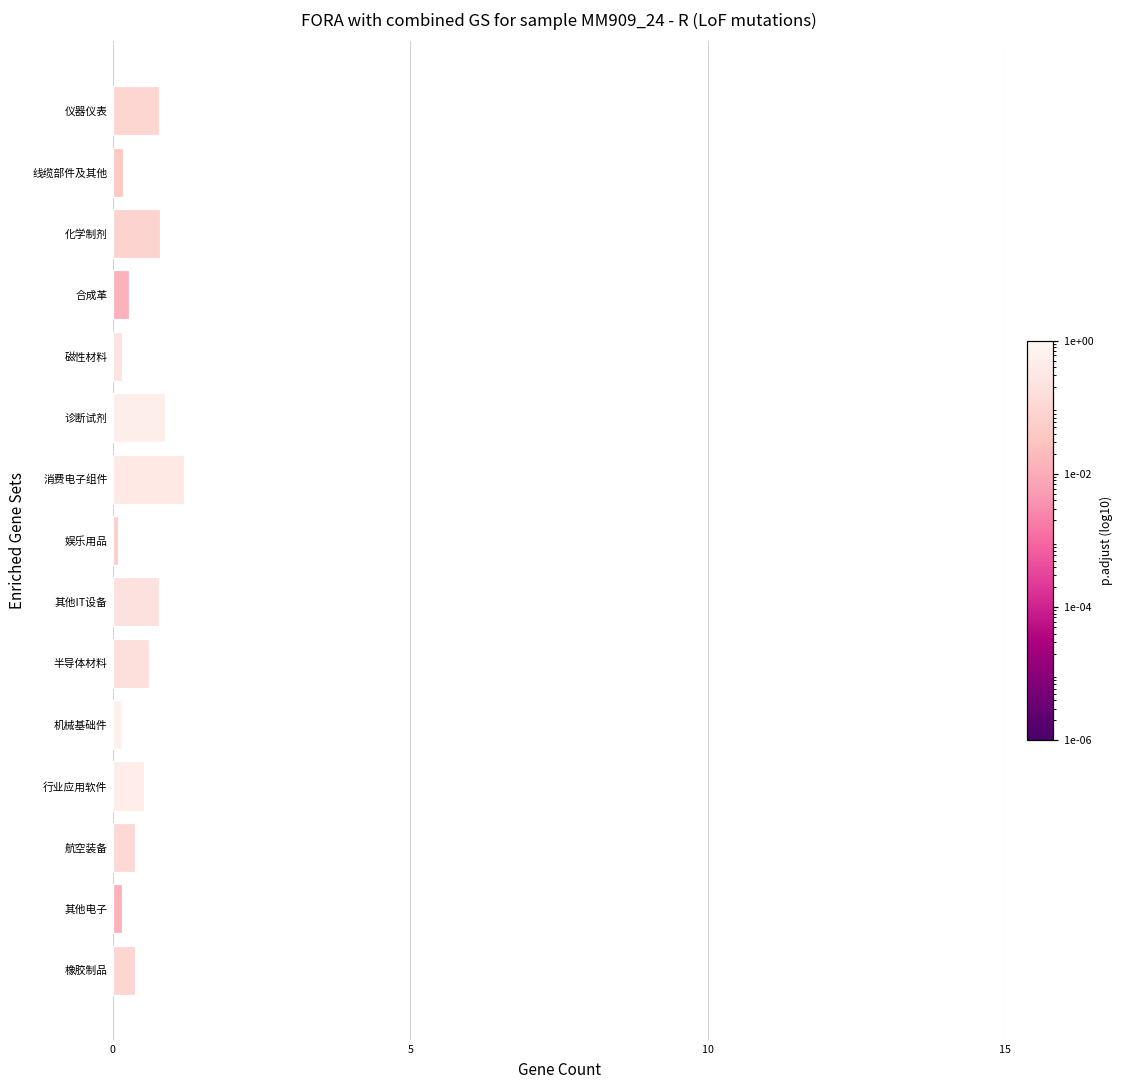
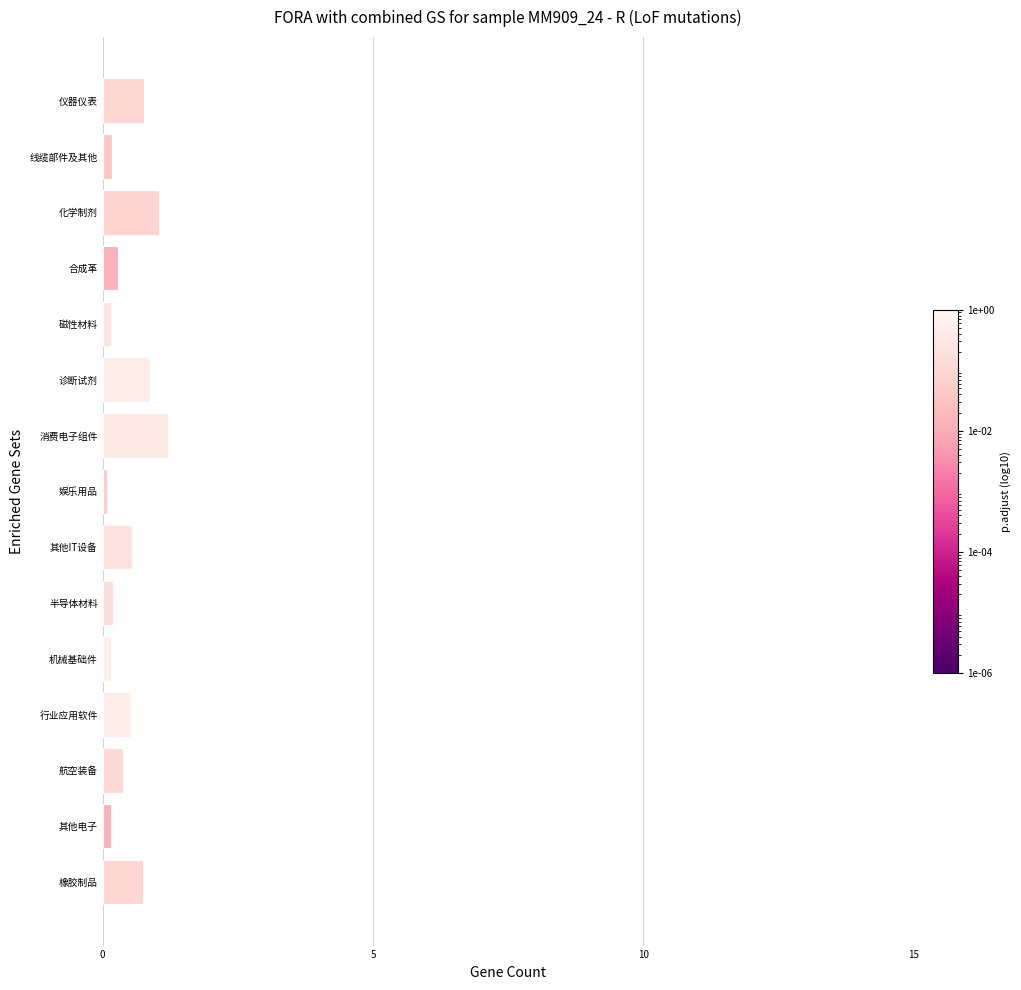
  {
    "仪器仪表": 0.8,
    "线缆部件及其他": 0.2,
-   "化学制剂": 0.8,
+   "化学制剂": 1.0,
    "合成革": 0.3,
    "磁性材料": 0.2,
    "诊断试剂": 0.9,
    "消费电子组件": 1.2,
    "娱乐用品": 0.1,
-   "其他IT设备": 0.8,
-   "半导体材料": 0.6,
+   "其他IT设备": 0.6,
+   "半导体材料": 0.2,
    "机械基础件": 0.2,
    "行业应用软件": 0.5,
    "航空装备": 0.4,
    "其他电子": 0.2,
-   "橡胶制品": 0.4
+   "橡胶制品": 0.7
  }
